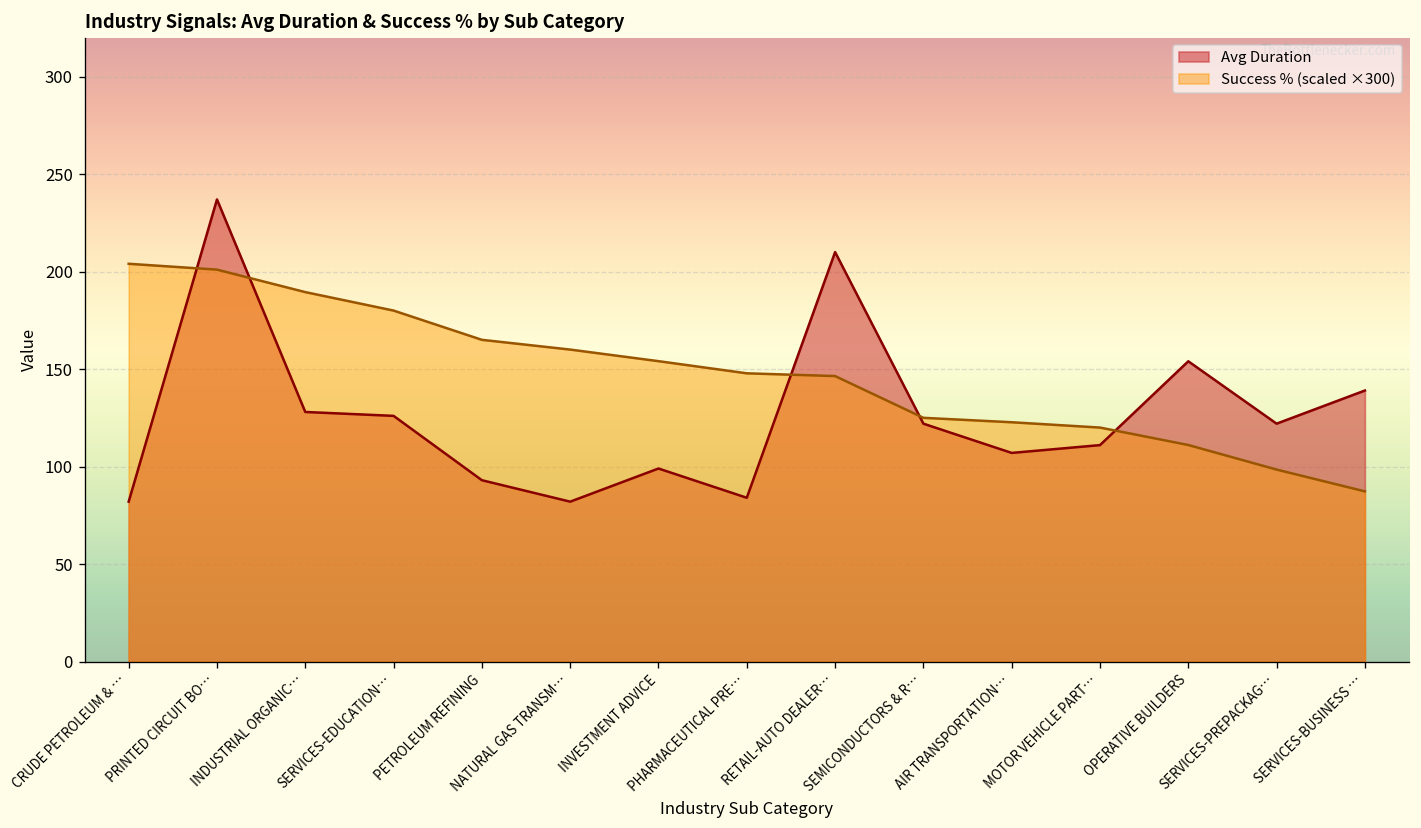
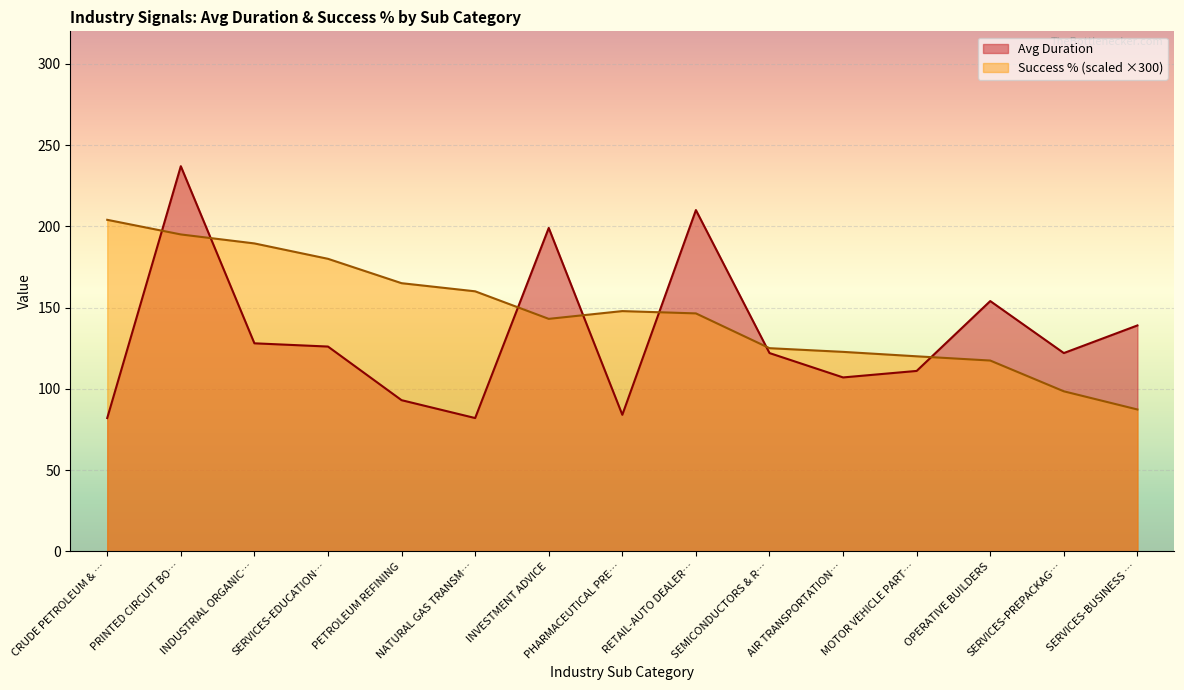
  {
    "Avg Duration": {
      "CRUDE PETROLEUM & …": 82,
      "PRINTED CIRCUIT BO…": 237,
      "INDUSTRIAL ORGANIC…": 128,
      "SERVICES-EDUCATION…": 126,
      "PETROLEUM REFINING": 93,
      "NATURAL GAS TRANSM…": 82,
-     "INVESTMENT ADVICE": 99,
+     "INVESTMENT ADVICE": 199,
      "PHARMACEUTICAL PRE…": 84,
      "RETAIL-AUTO DEALER…": 210,
      "SEMICONDUCTORS & R…": 122,
      "AIR TRANSPORTATION…": 107,
      "MOTOR VEHICLE PART…": 111,
      "OPERATIVE BUILDERS": 154,
      "SERVICES-PREPACKAG…": 122,
      "SERVICES-BUSINESS …": 139
    },
    "Success % (scaled ×300)": {
      "CRUDE PETROLEUM & …": 204,
-     "PRINTED CIRCUIT BO…": 201,
+     "PRINTED CIRCUIT BO…": 195,
      "INDUSTRIAL ORGANIC…": 189,
      "SERVICES-EDUCATION…": 180,
      "PETROLEUM REFINING": 165,
      "NATURAL GAS TRANSM…": 160,
-     "INVESTMENT ADVICE": 154,
+     "INVESTMENT ADVICE": 143,
      "PHARMACEUTICAL PRE…": 148,
      "RETAIL-AUTO DEALER…": 146,
      "SEMICONDUCTORS & R…": 125,
      "AIR TRANSPORTATION…": 123,
      "MOTOR VEHICLE PART…": 120,
-     "OPERATIVE BUILDERS": 111,
+     "OPERATIVE BUILDERS": 117,
      "SERVICES-PREPACKAG…": 98,
      "SERVICES-BUSINESS …": 87
    }
  }
